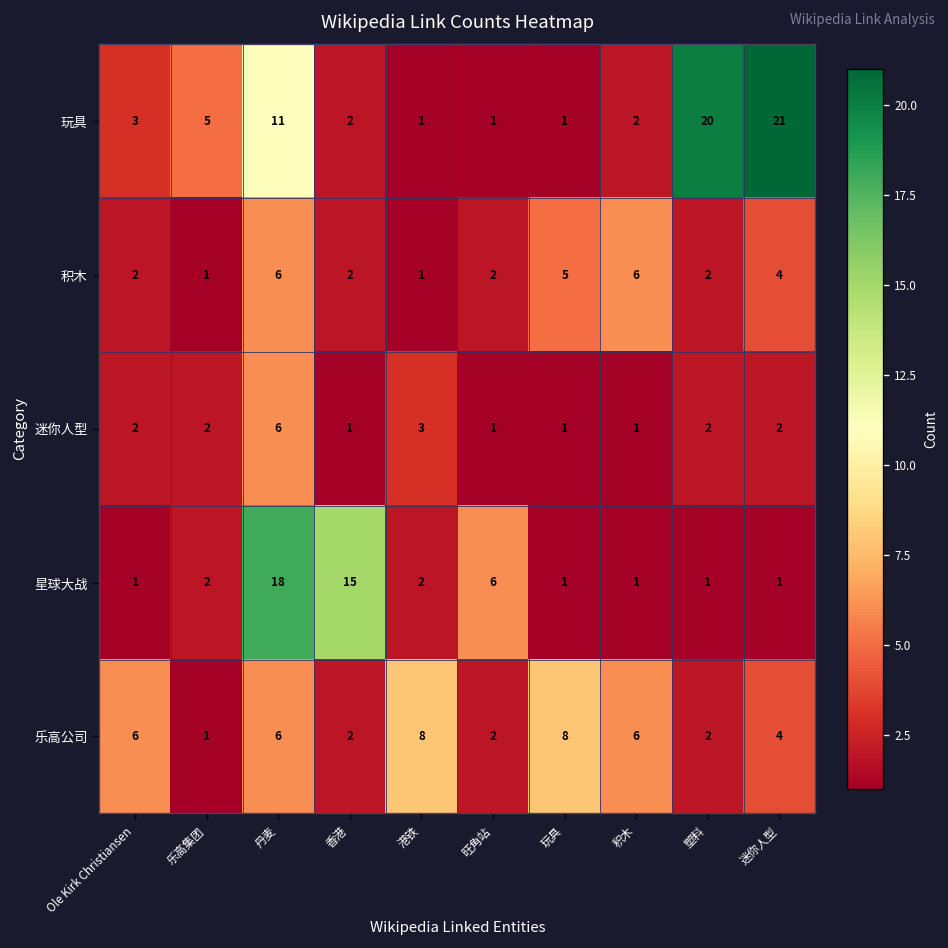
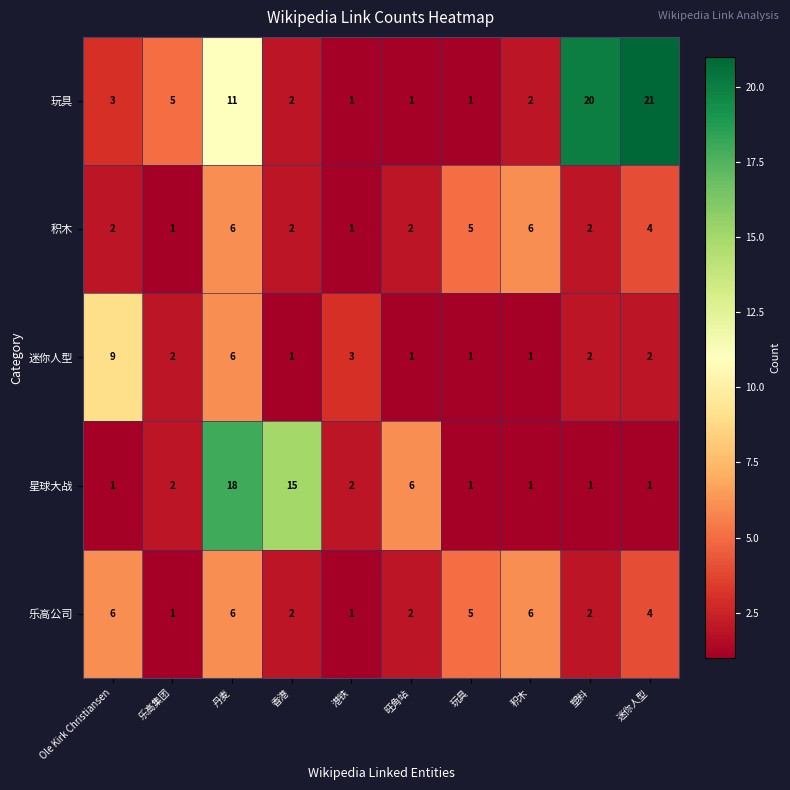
  {
    "玩具": {
      "Ole Kirk Christiansen": 3,
      "乐高集团": 5,
      "丹麦": 11,
      "香港": 2,
      "港铁": 1,
      "旺角站": 1,
      "玩具": 1,
      "积木": 2,
      "塑料": 20,
      "迷你人型": 21
    },
    "积木": {
      "Ole Kirk Christiansen": 2,
      "乐高集团": 1,
      "丹麦": 6,
      "香港": 2,
      "港铁": 1,
      "旺角站": 2,
      "玩具": 5,
      "积木": 6,
      "塑料": 2,
      "迷你人型": 4
    },
    "迷你人型": {
-     "Ole Kirk Christiansen": 2,
+     "Ole Kirk Christiansen": 9,
      "乐高集团": 2,
      "丹麦": 6,
      "香港": 1,
      "港铁": 3,
      "旺角站": 1,
      "玩具": 1,
      "积木": 1,
      "塑料": 2,
      "迷你人型": 2
    },
    "星球大战": {
      "Ole Kirk Christiansen": 1,
      "乐高集团": 2,
      "丹麦": 18,
      "香港": 15,
      "港铁": 2,
      "旺角站": 6,
      "玩具": 1,
      "积木": 1,
      "塑料": 1,
      "迷你人型": 1
    },
    "乐高公司": {
      "Ole Kirk Christiansen": 6,
      "乐高集团": 1,
      "丹麦": 6,
      "香港": 2,
-     "港铁": 8,
+     "港铁": 1,
      "旺角站": 2,
-     "玩具": 8,
+     "玩具": 5,
      "积木": 6,
      "塑料": 2,
      "迷你人型": 4
    }
  }
